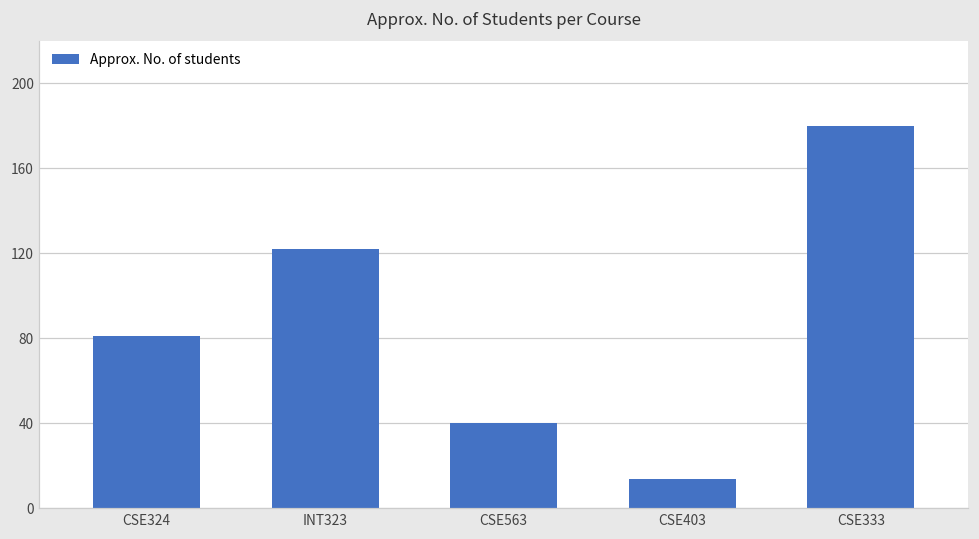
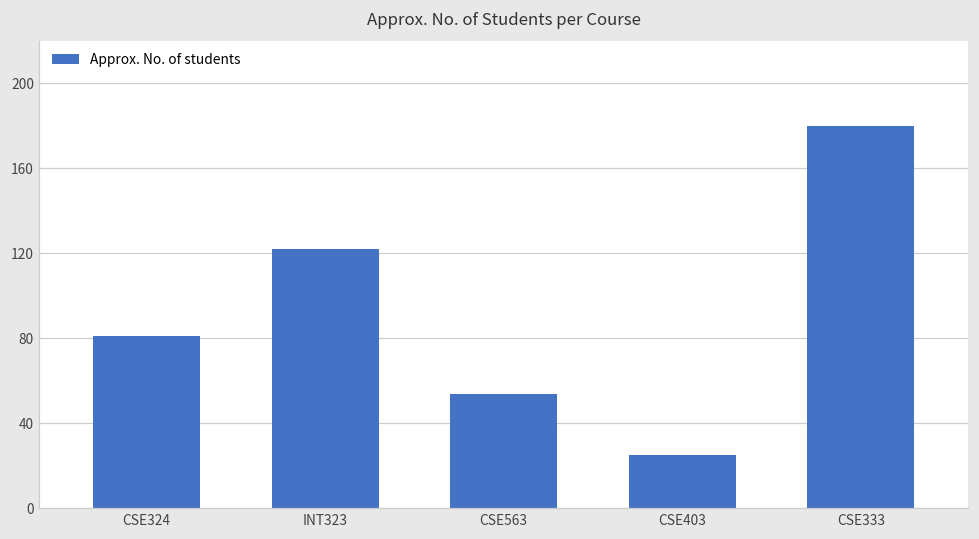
  {
    "CSE324": 81,
    "INT323": 122,
-   "CSE563": 40,
-   "CSE403": 14,
+   "CSE563": 54,
+   "CSE403": 25,
    "CSE333": 180
  }
